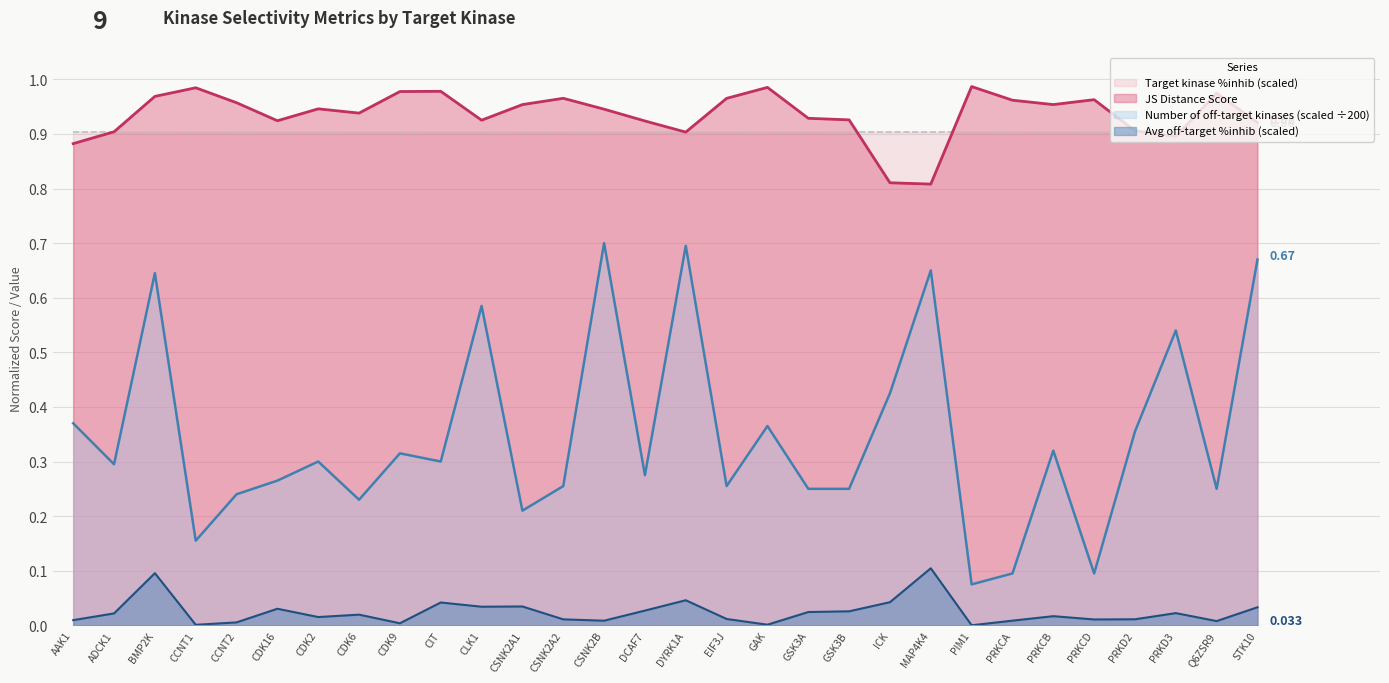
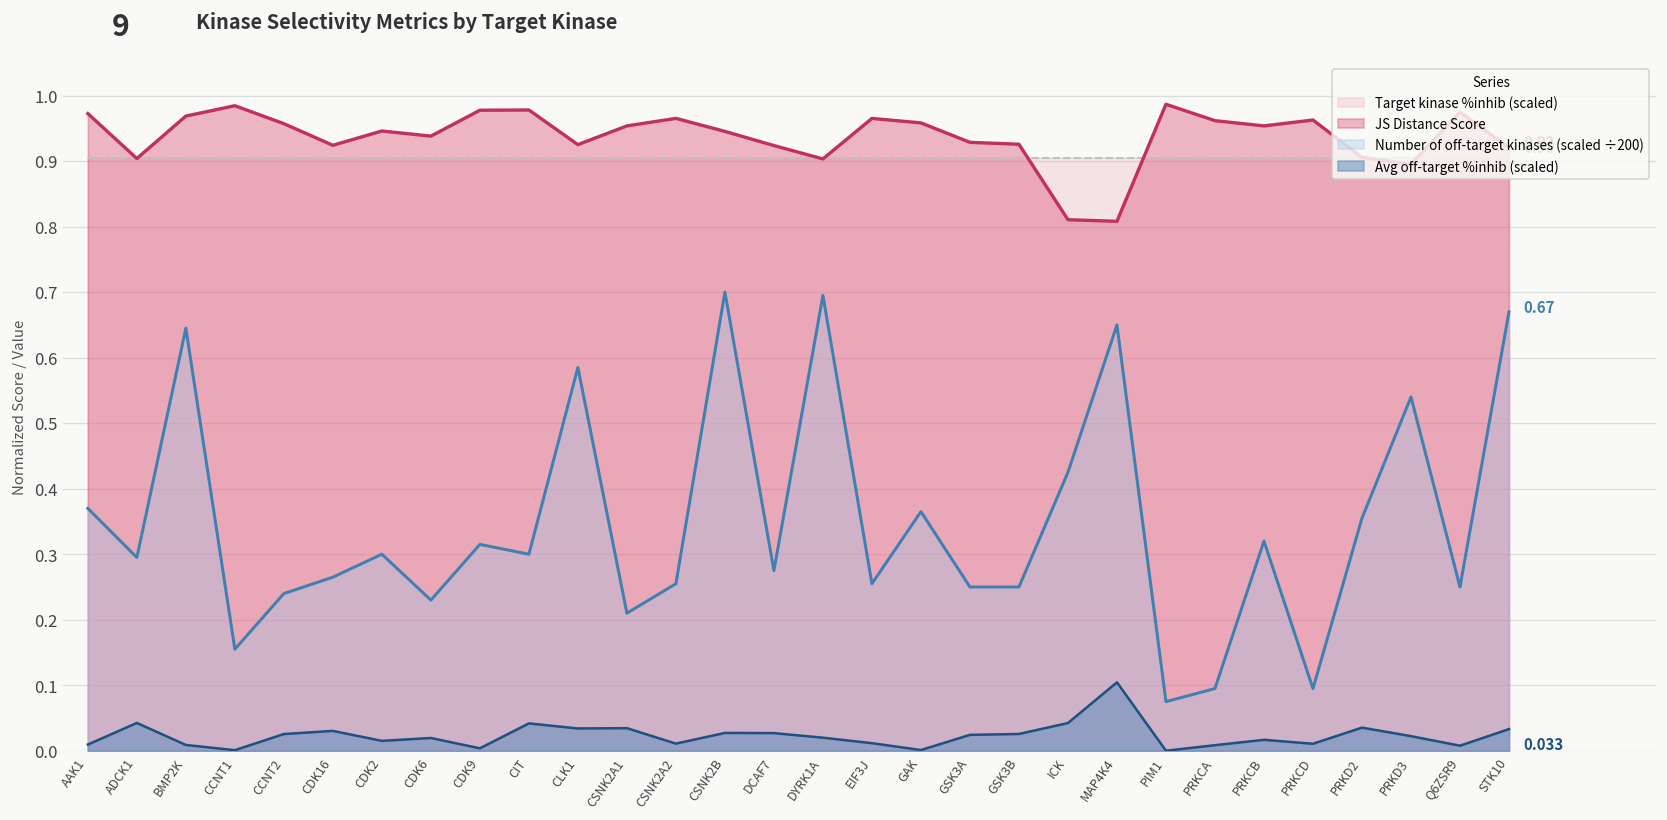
  {
    "JS Distance Score": {
-     "AAK1": 0.88,
+     "AAK1": 0.97,
      "BMP2K": 0.97,
      "CCNT1": 0.98,
      "CCNT2": 0.96,
      "CDK16": 0.92,
      "CDK2": 0.95,
      "CDK6": 0.94,
      "CDK9": 0.98,
      "CIT": 0.98,
      "CLK1": 0.93,
      "CSNK2A1": 0.95,
      "CSNK2A2": 0.97,
      "CSNK2B": 0.95,
      "DCAF7": 0.92,
      "EIF3J": 0.97,
-     "GAK": 0.99,
+     "GAK": 0.96,
      "GSK3A": 0.93,
      "GSK3B": 0.93,
      "ICK": 0.81,
      "MAP4K4": 0.81,
      "PIM1": 0.99,
      "PRKCA": 0.96,
      "PRKCB": 0.95,
      "PRKCD": 0.96
    },
    "Avg off-target %inhib (scaled)": {
      "AAK1": 0.01,
-     "ADCK1": 0.02,
-     "BMP2K": 0.10,
+     "ADCK1": 0.04,
+     "BMP2K": 0.01,
      "CCNT1": 0.00,
-     "CCNT2": 0.01,
+     "CCNT2": 0.03,
      "CDK16": 0.03,
      "CDK2": 0.02,
      "CDK6": 0.02,
      "CDK9": 0.00,
      "CIT": 0.04,
      "CLK1": 0.03,
      "CSNK2A1": 0.03,
      "CSNK2A2": 0.01,
-     "CSNK2B": 0.01,
+     "CSNK2B": 0.03,
      "DCAF7": 0.03,
-     "DYRK1A": 0.05,
+     "DYRK1A": 0.02,
      "EIF3J": 0.01,
      "GAK": 0.00,
      "GSK3A": 0.02,
      "GSK3B": 0.03,
      "ICK": 0.04,
      "MAP4K4": 0.10,
      "PIM1": 0.00,
      "PRKCA": 0.01,
      "PRKCB": 0.02,
      "PRKCD": 0.01,
-     "PRKD2": 0.01,
+     "PRKD2": 0.04,
      "PRKD3": 0.02,
      "Q6ZSR9": 0.01
    }
  }
